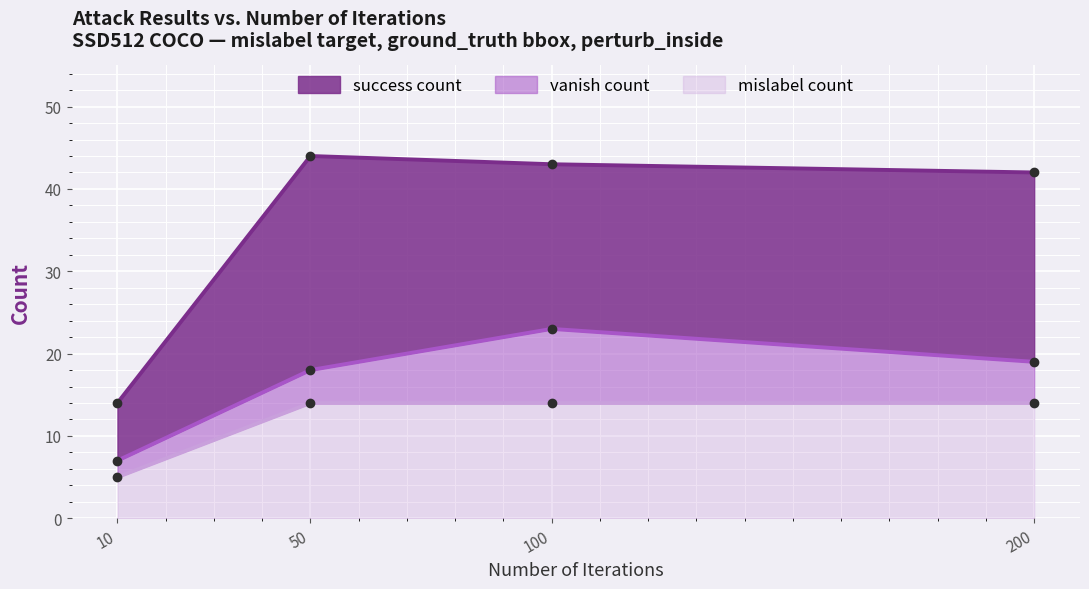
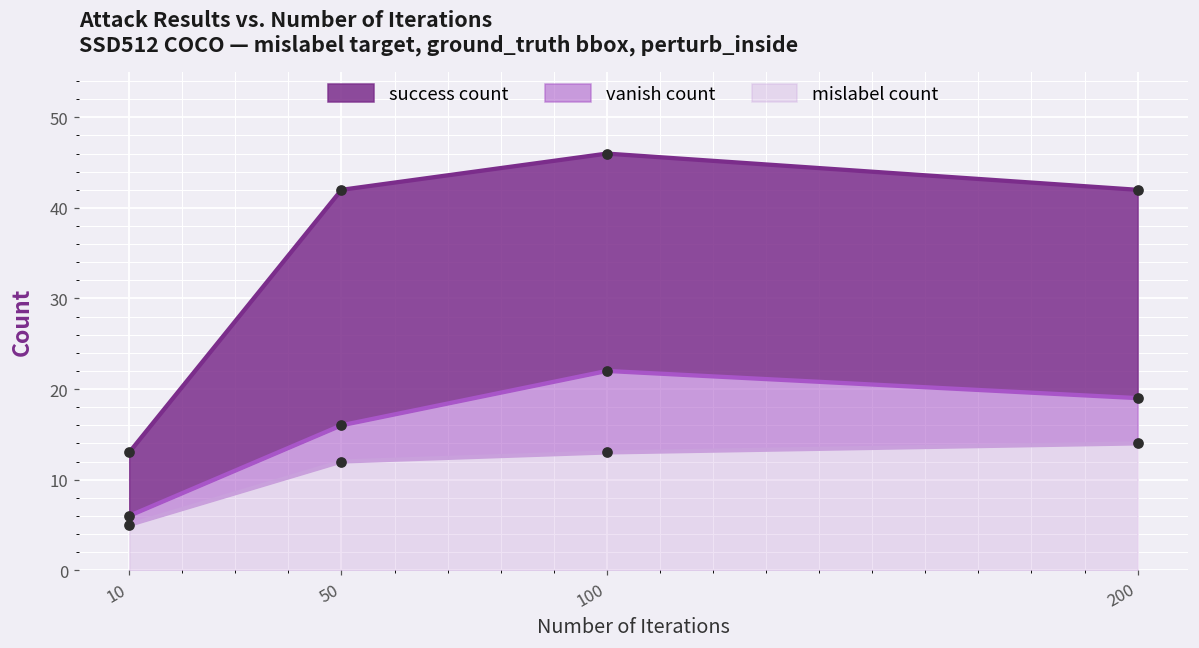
  {
    "mislabel count": {
      "10": 5,
-     "50": 14,
-     "100": 14,
+     "50": 12,
+     "100": 13,
      "200": 14
    },
    "vanish count": {
-     "10": 2,
+     "10": 1,
      "50": 4,
      "100": 9,
      "200": 5
    },
    "success count": {
      "10": 7,
      "50": 26,
-     "100": 20,
+     "100": 24,
      "200": 23
    }
  }
